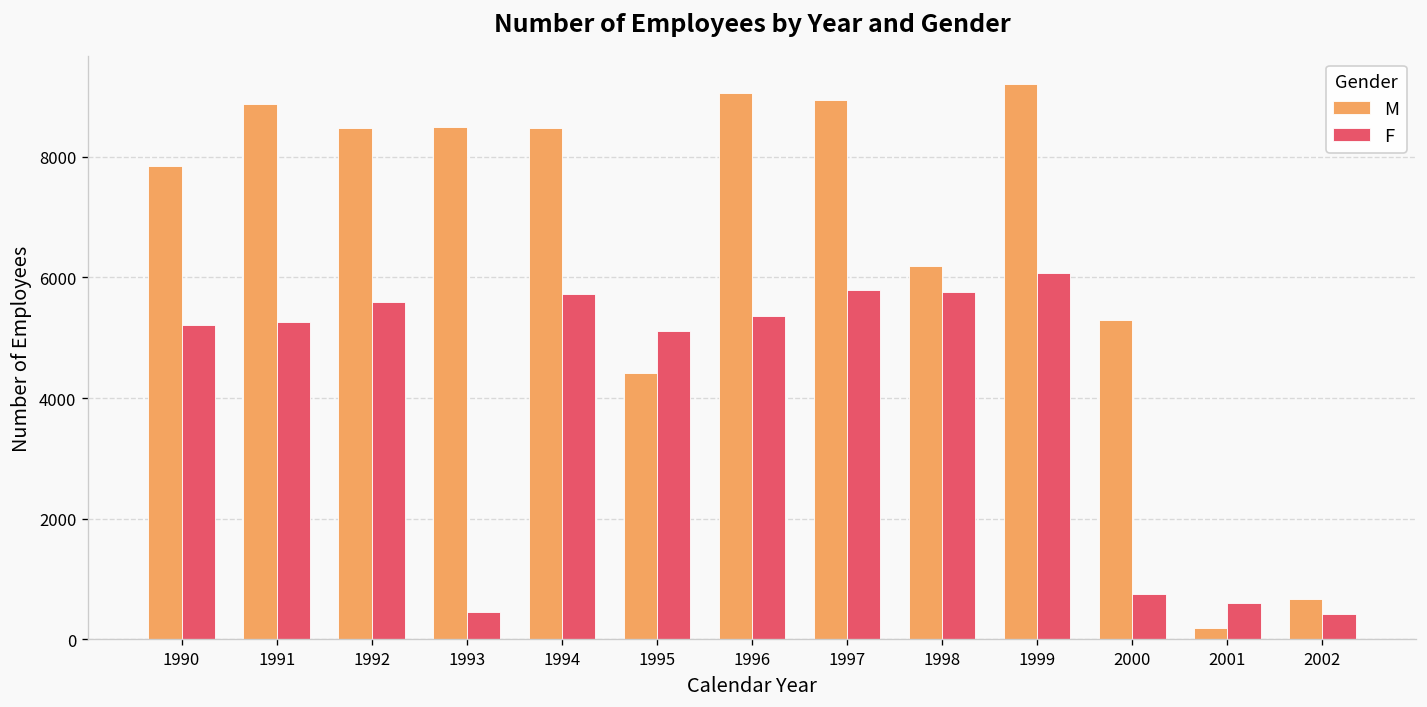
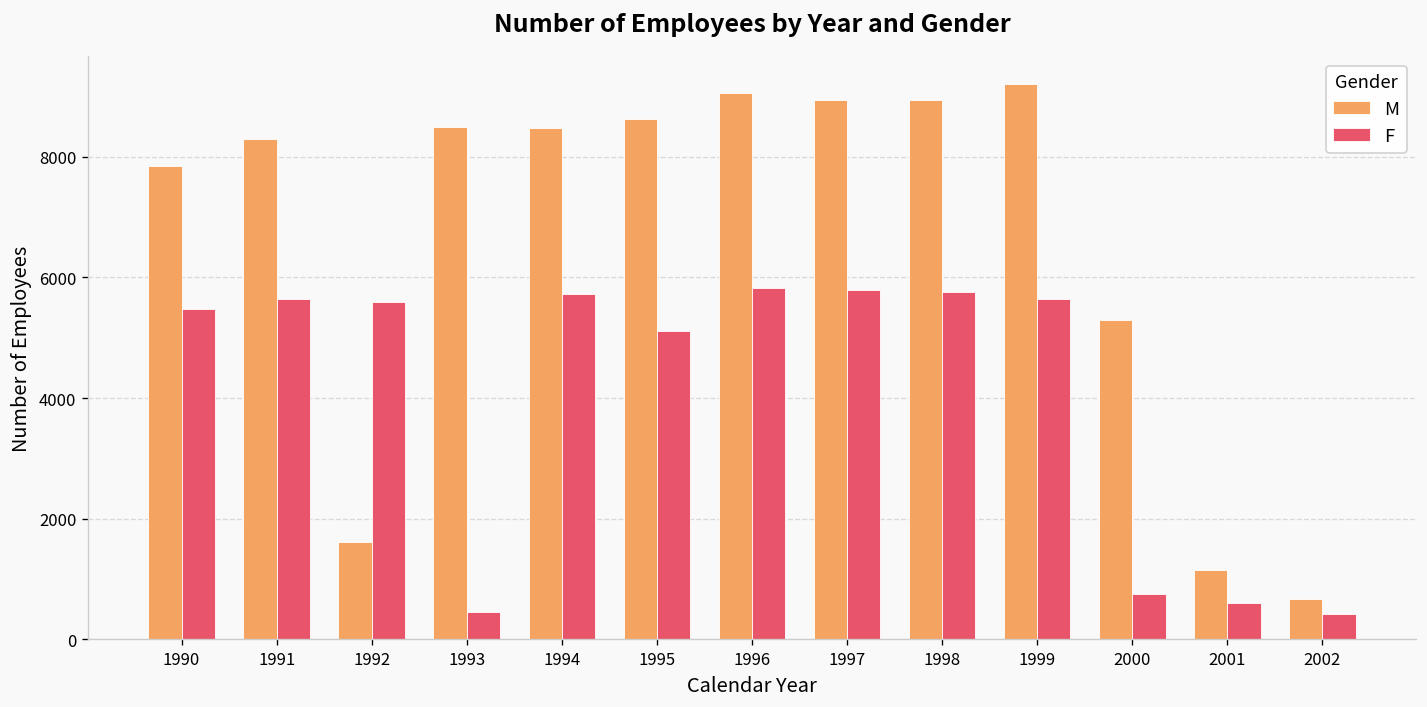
  {
    "M": {
      "1990": 7800,
-     "1991": 8900,
-     "1992": 8500,
+     "1991": 8300,
+     "1992": 1600,
      "1993": 8500,
      "1994": 8500,
-     "1995": 4400,
+     "1995": 8600,
      "1996": 9100,
      "1997": 8900,
-     "1998": 6200,
+     "1998": 8900,
      "1999": 9200,
      "2000": 5300,
-     "2001": 200,
+     "2001": 1200,
      "2002": 700
    },
    "F": {
-     "1990": 5200,
-     "1991": 5300,
+     "1990": 5500,
+     "1991": 5600,
      "1992": 5600,
      "1993": 500,
      "1994": 5700,
      "1995": 5100,
-     "1996": 5400,
+     "1996": 5800,
      "1997": 5800,
      "1998": 5800,
-     "1999": 6100,
+     "1999": 5600,
      "2000": 800,
      "2001": 600,
      "2002": 400
    }
  }
